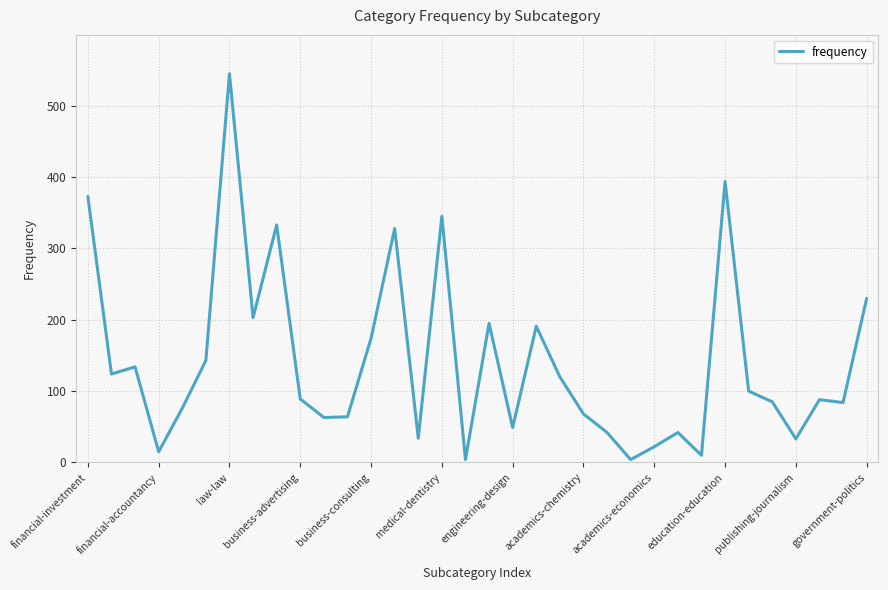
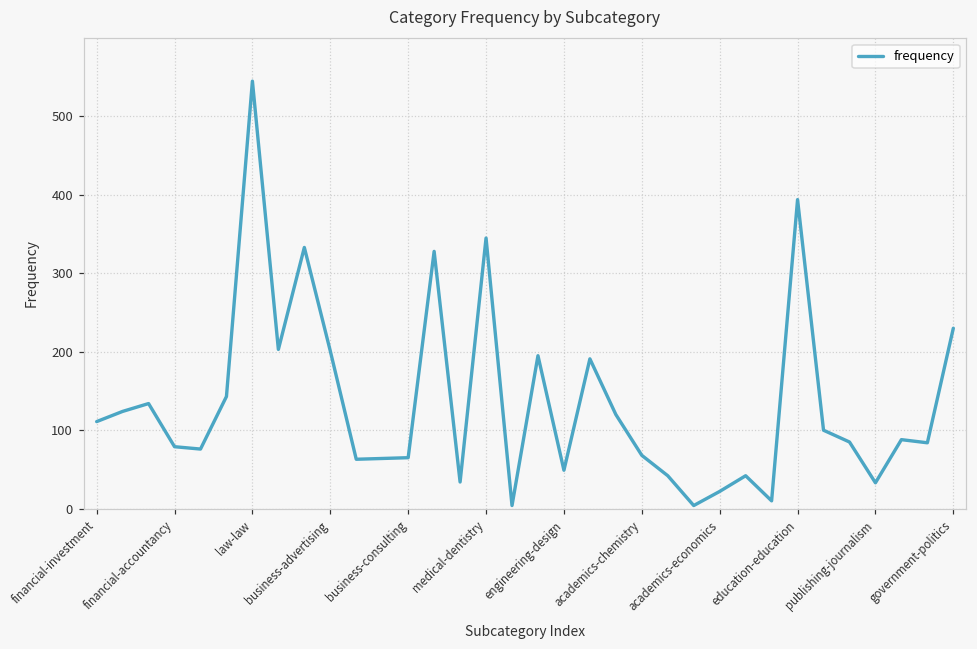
  {
-   "financial-investment": 370,
-   "financial-accountancy": 20,
+   "financial-investment": 110,
+   "financial-accountancy": 80,
    "law-law": 550,
-   "business-advertising": 90,
-   "business-consulting": 170,
+   "business-advertising": 200,
+   "business-consulting": 70,
    "medical-dentistry": 350,
    "engineering-design": 50,
    "academics-chemistry": 70,
    "academics-economics": 20,
    "education-education": 390,
    "publishing-journalism": 30,
    "government-politics": 230
  }
